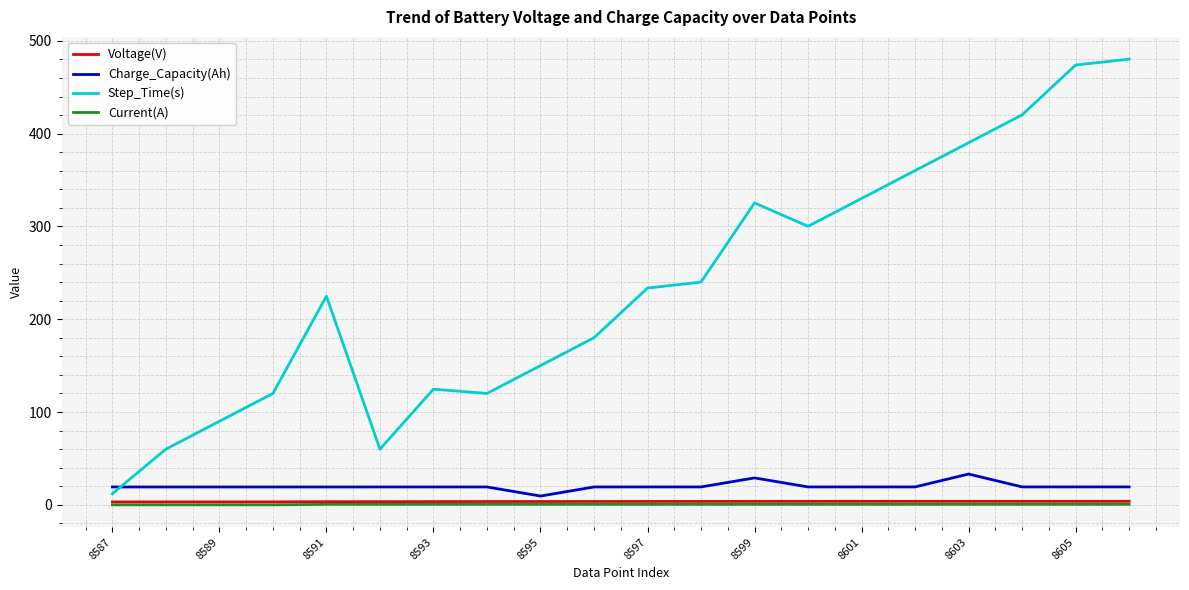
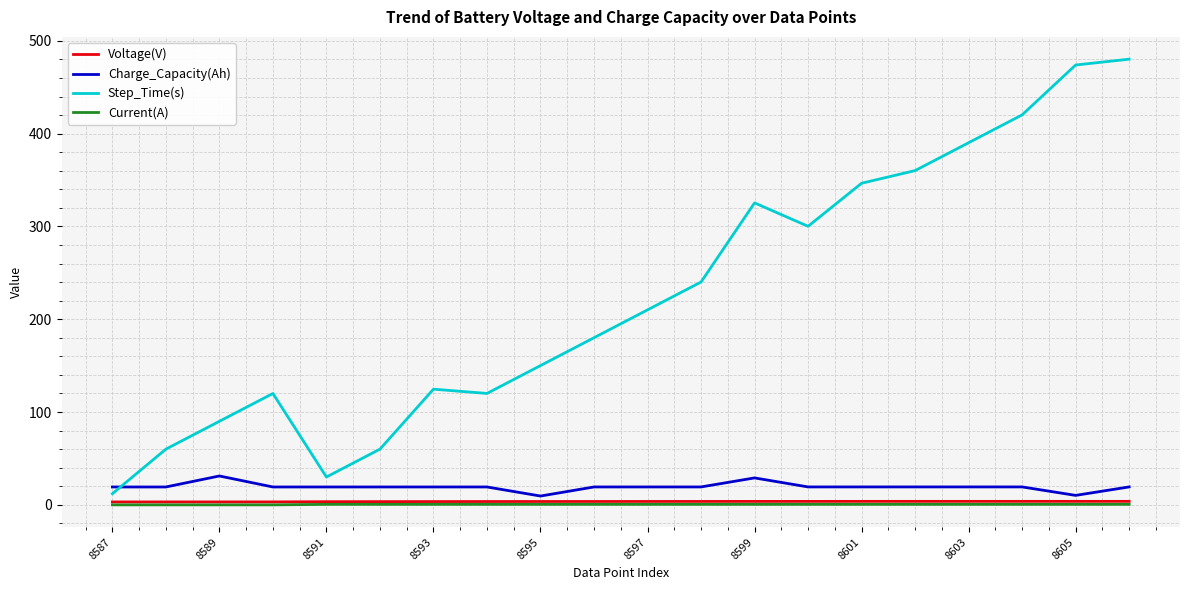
  {
    "Voltage(V)": {
      "8587": 0,
      "8589": 0,
      "8591": 0,
      "8593": 0,
      "8595": 0,
      "8597": 0,
      "8599": 0,
      "8601": 0,
      "8603": 0,
      "8605": 0
    },
    "Charge_Capacity(Ah)": {
      "8587": 20,
-     "8589": 20,
+     "8589": 30,
      "8591": 20,
      "8593": 20,
      "8595": 10,
      "8597": 20,
      "8599": 30,
      "8601": 20,
-     "8603": 30,
-     "8605": 20
+     "8603": 20,
+     "8605": 10
    },
    "Step_Time(s)": {
      "8587": 10,
      "8589": 90,
-     "8591": 220,
+     "8591": 30,
      "8593": 120,
      "8595": 150,
-     "8597": 230,
+     "8597": 210,
      "8599": 330,
-     "8601": 330,
+     "8601": 350,
      "8603": 390,
      "8605": 470
    },
    "Current(A)": {
      "8587": 0,
      "8589": 0,
      "8591": 0,
      "8593": 0,
      "8595": 0,
      "8597": 0,
      "8599": 0,
      "8601": 0,
      "8603": 0,
      "8605": 0
    }
  }
